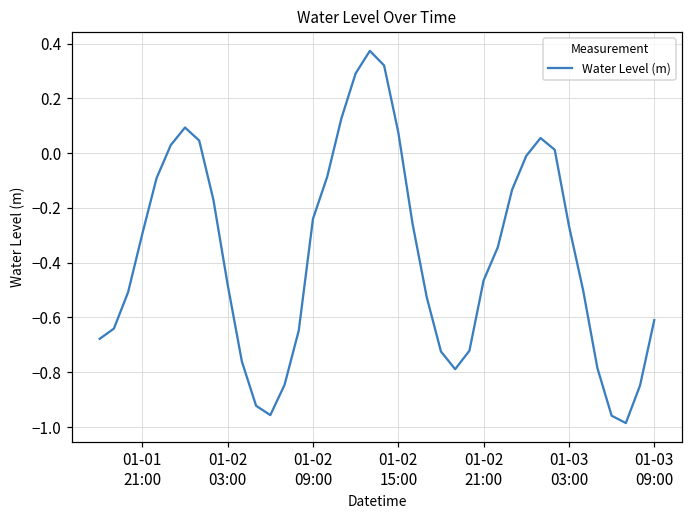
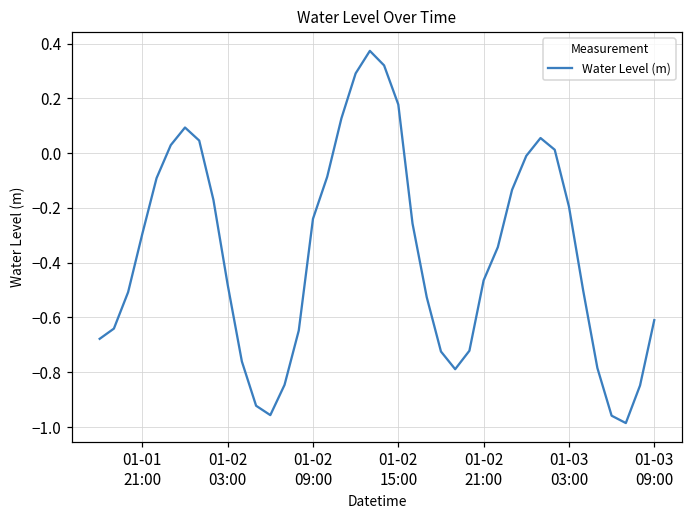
  {
    "01-01 21:00": -0.29,
    "01-02 03:00": -0.48,
    "01-02 09:00": -0.24,
-   "01-02 15:00": 0.08,
+   "01-02 15:00": 0.18,
    "01-02 21:00": -0.46,
-   "01-03 03:00": -0.27,
+   "01-03 03:00": -0.20,
    "01-03 09:00": -0.61
  }
